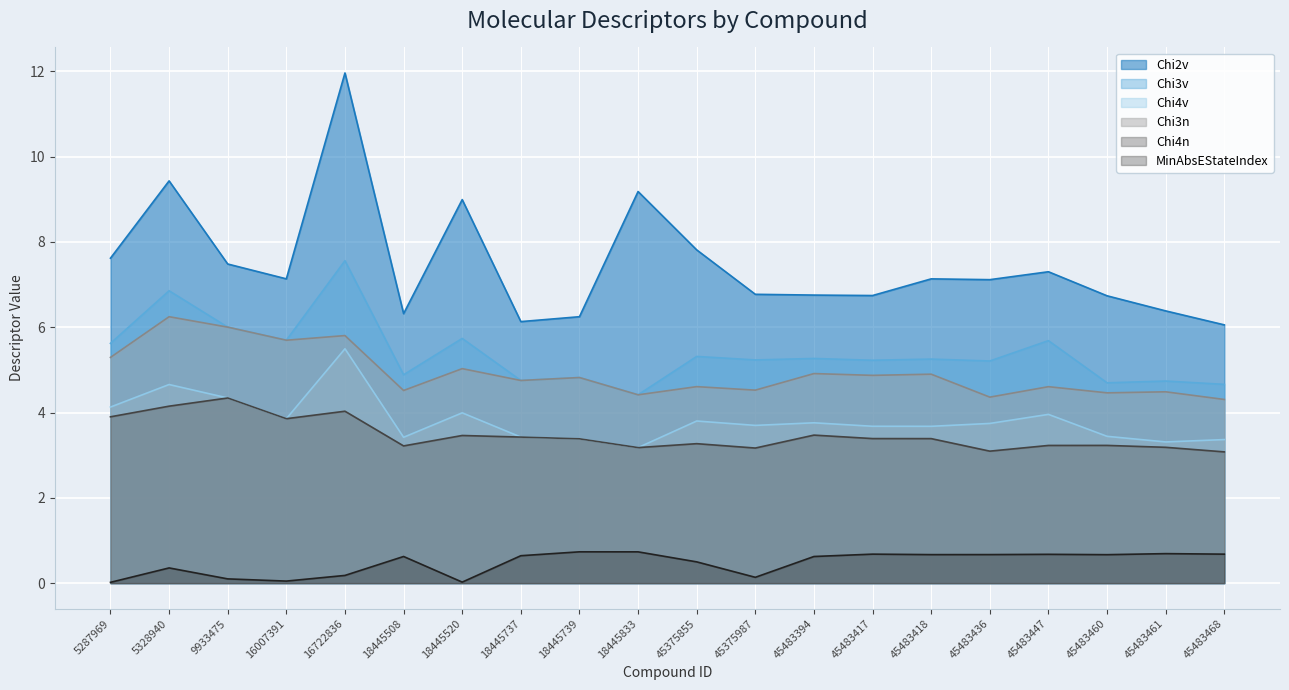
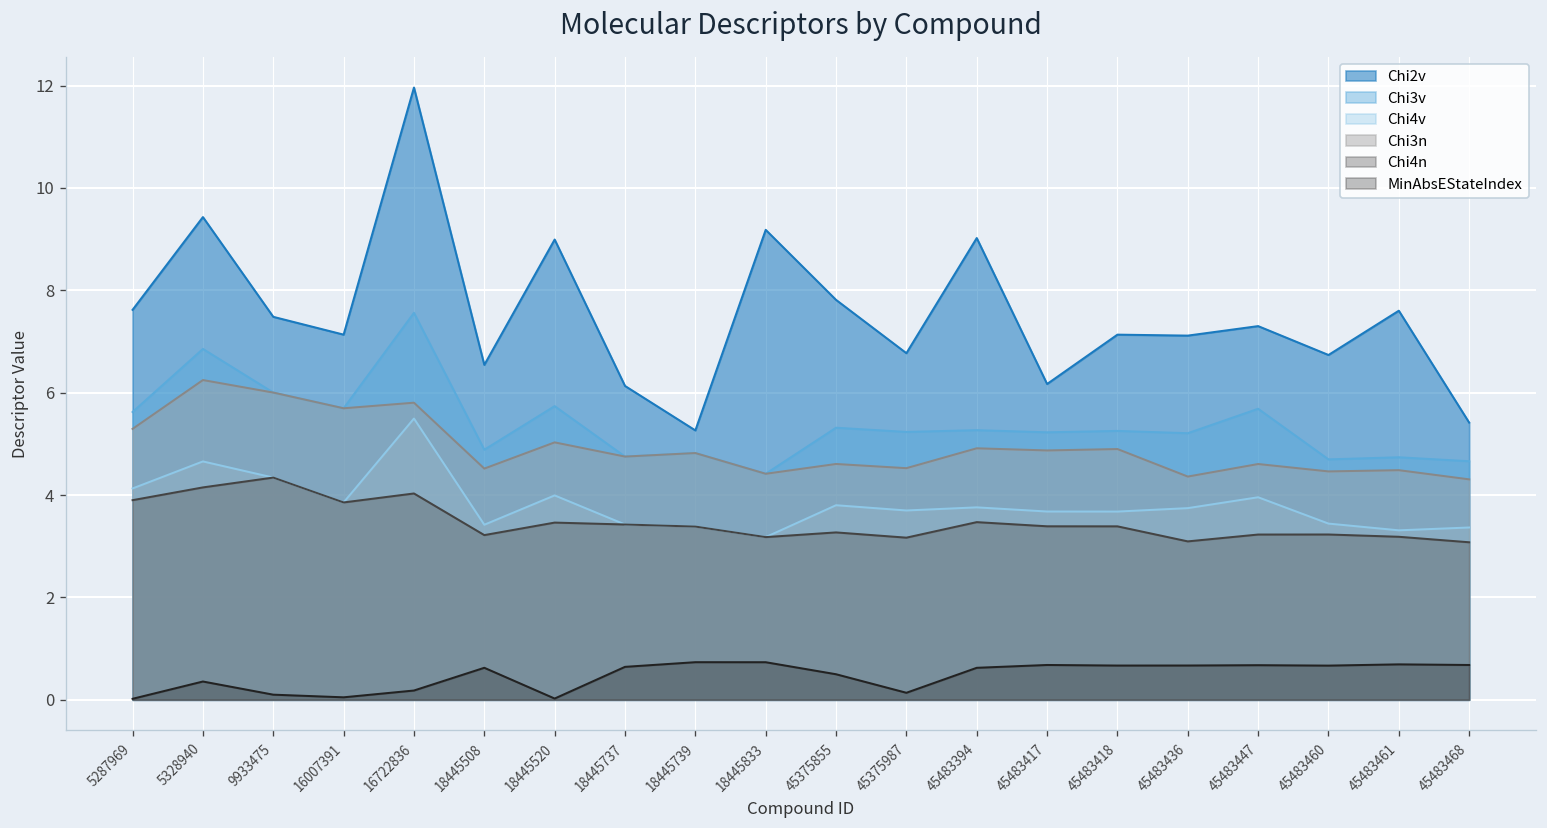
  {
    "Chi2v": {
      "5287969": 7.6,
      "5328940": 9.4,
      "9933475": 7.5,
      "16007391": 7.1,
      "16722836": 12.0,
-     "18445508": 6.3,
+     "18445508": 6.5,
      "18445520": 9.0,
      "18445737": 6.1,
-     "18445739": 6.2,
+     "18445739": 5.3,
      "18445833": 9.2,
      "45375855": 7.8,
      "45375987": 6.8,
-     "45483394": 6.8,
-     "45483417": 6.7,
+     "45483394": 9.0,
+     "45483417": 6.2,
      "45483418": 7.1,
      "45483436": 7.1,
      "45483447": 7.3,
      "45483460": 6.7,
-     "45483461": 6.4,
-     "45483468": 6.1
+     "45483461": 7.6,
+     "45483468": 5.4
    }
  }
